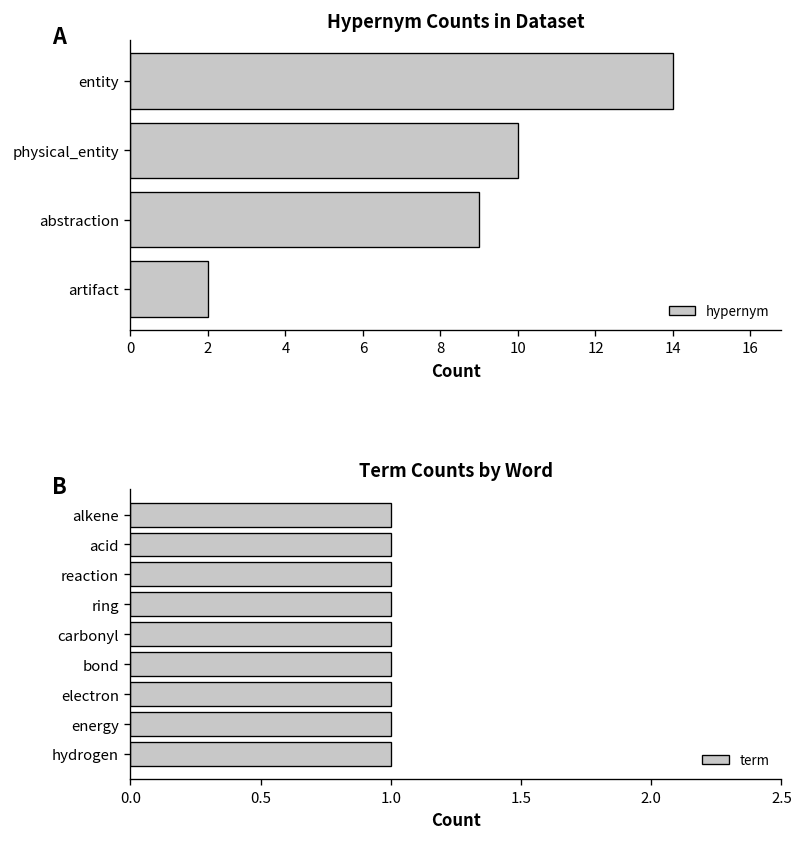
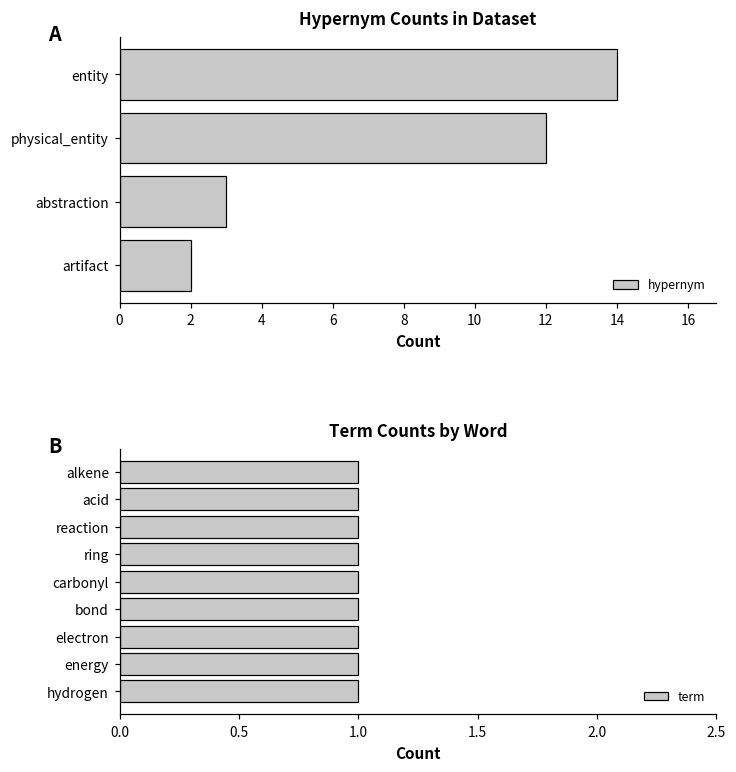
  {
    "Hypernym Counts in Dataset": {
      "entity": 14,
-     "physical_entity": 10,
-     "abstraction": 9,
+     "physical_entity": 12,
+     "abstraction": 3,
      "artifact": 2
    },
    "Term Counts by Word": {
      "alkene": 1.00,
      "acid": 1.00,
      "reaction": 1.00,
      "ring": 1.00,
      "carbonyl": 1.00,
      "bond": 1.00,
      "electron": 1.00,
      "energy": 1.00,
      "hydrogen": 1.00
    }
  }
